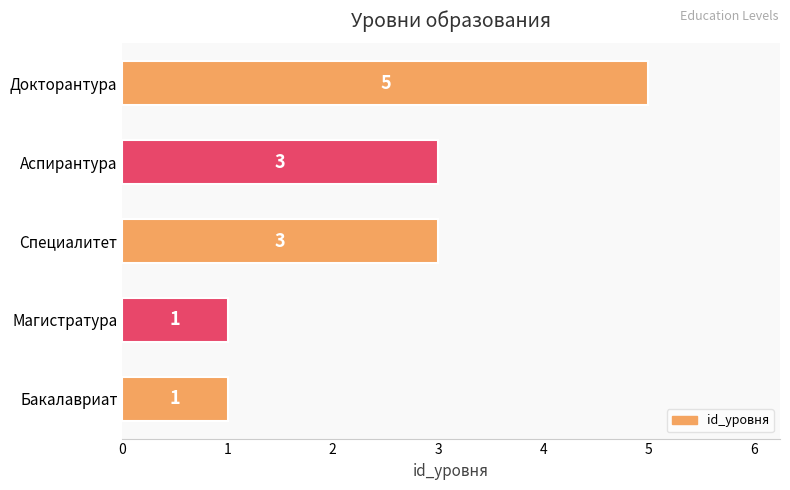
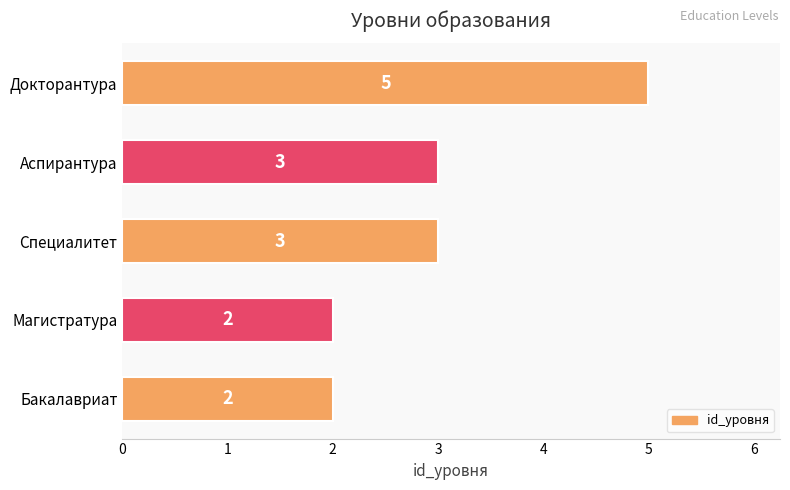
  {
    "Докторантура": 5,
    "Аспирантура": 3,
    "Специалитет": 3,
-   "Магистратура": 1,
-   "Бакалавриат": 1
+   "Магистратура": 2,
+   "Бакалавриат": 2
  }
